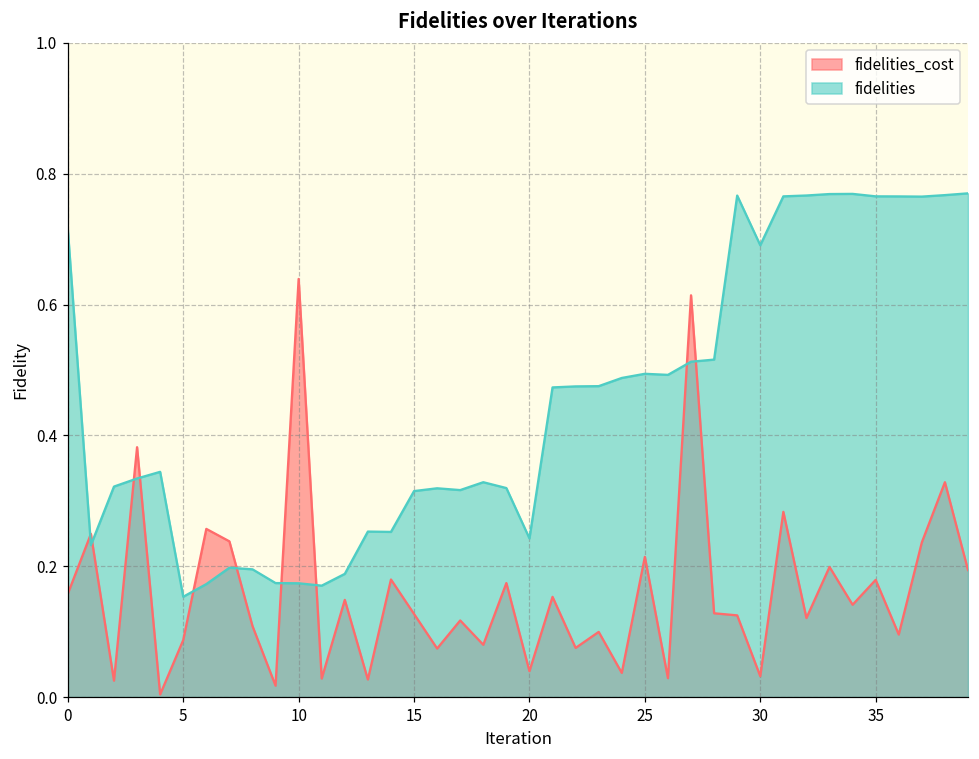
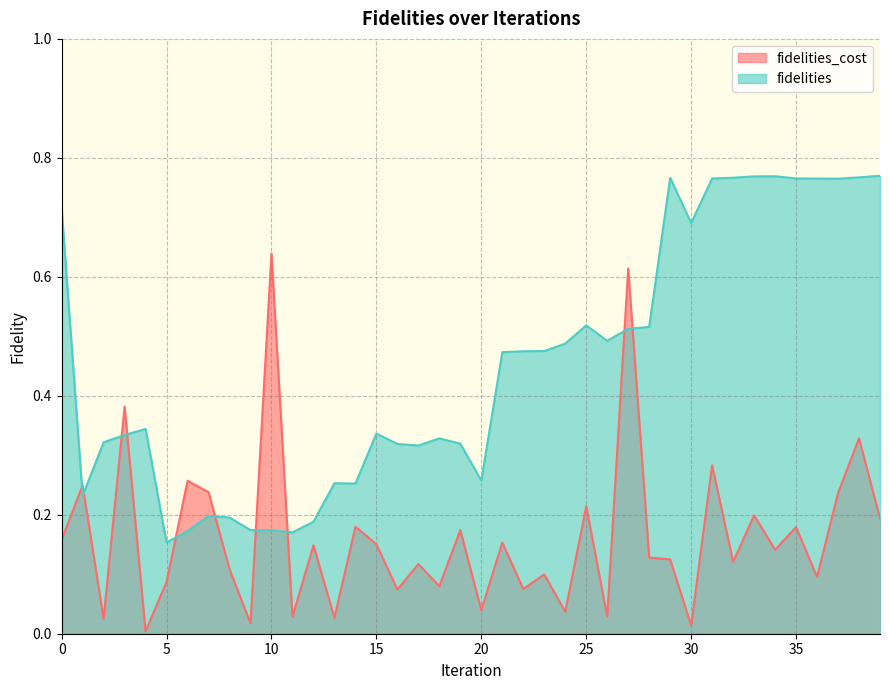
  {
    "fidelities_cost": {
      "0": 0.16,
      "5": 0.09,
      "10": 0.64,
-     "15": 0.13,
+     "15": 0.15,
      "20": 0.04,
      "25": 0.21,
-     "30": 0.03,
+     "30": 0.01,
      "35": 0.18
    },
    "fidelities": {
      "0": 0.71,
      "5": 0.15,
      "10": 0.17,
-     "15": 0.31,
-     "20": 0.24,
-     "25": 0.49,
+     "15": 0.34,
+     "20": 0.26,
+     "25": 0.52,
      "30": 0.69,
      "35": 0.77
    }
  }
